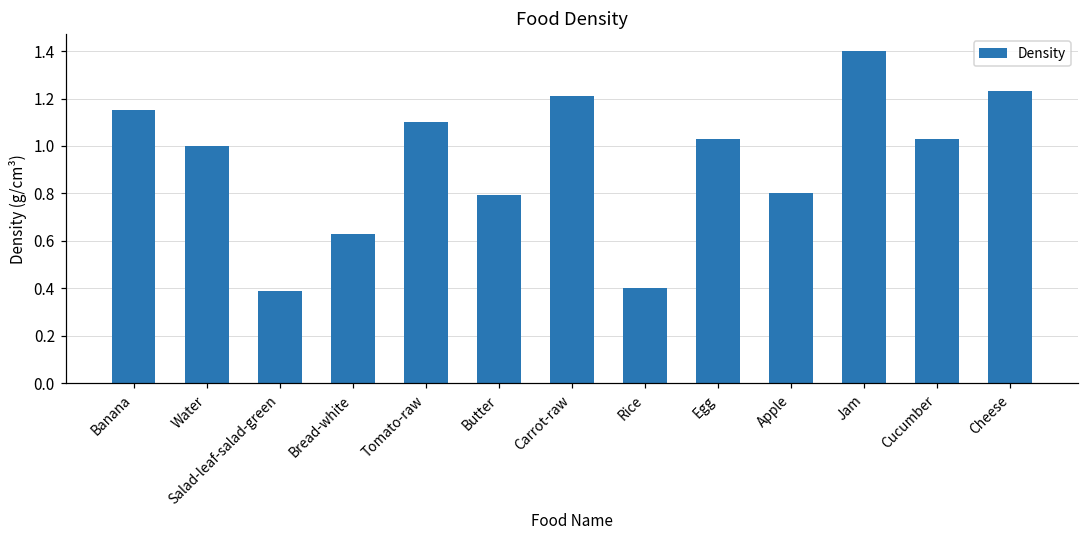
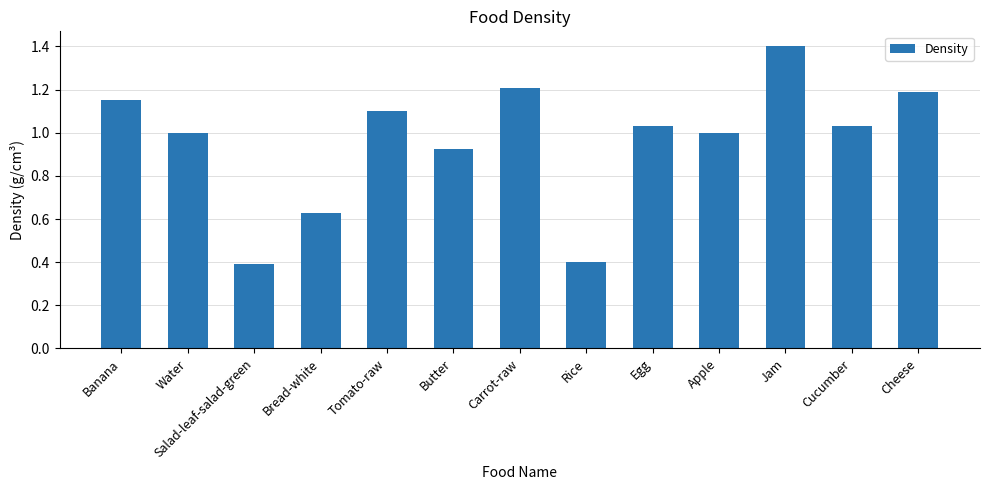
  {
    "Banana": 1.15,
    "Water": 1.00,
    "Salad-leaf-salad-green": 0.39,
    "Bread-white": 0.63,
    "Tomato-raw": 1.10,
-   "Butter": 0.79,
+   "Butter": 0.93,
    "Carrot-raw": 1.21,
    "Rice": 0.40,
    "Egg": 1.03,
-   "Apple": 0.8,
+   "Apple": 1.0,
    "Jam": 1.40,
    "Cucumber": 1.03,
-   "Cheese": 1.23
+   "Cheese": 1.19
  }
